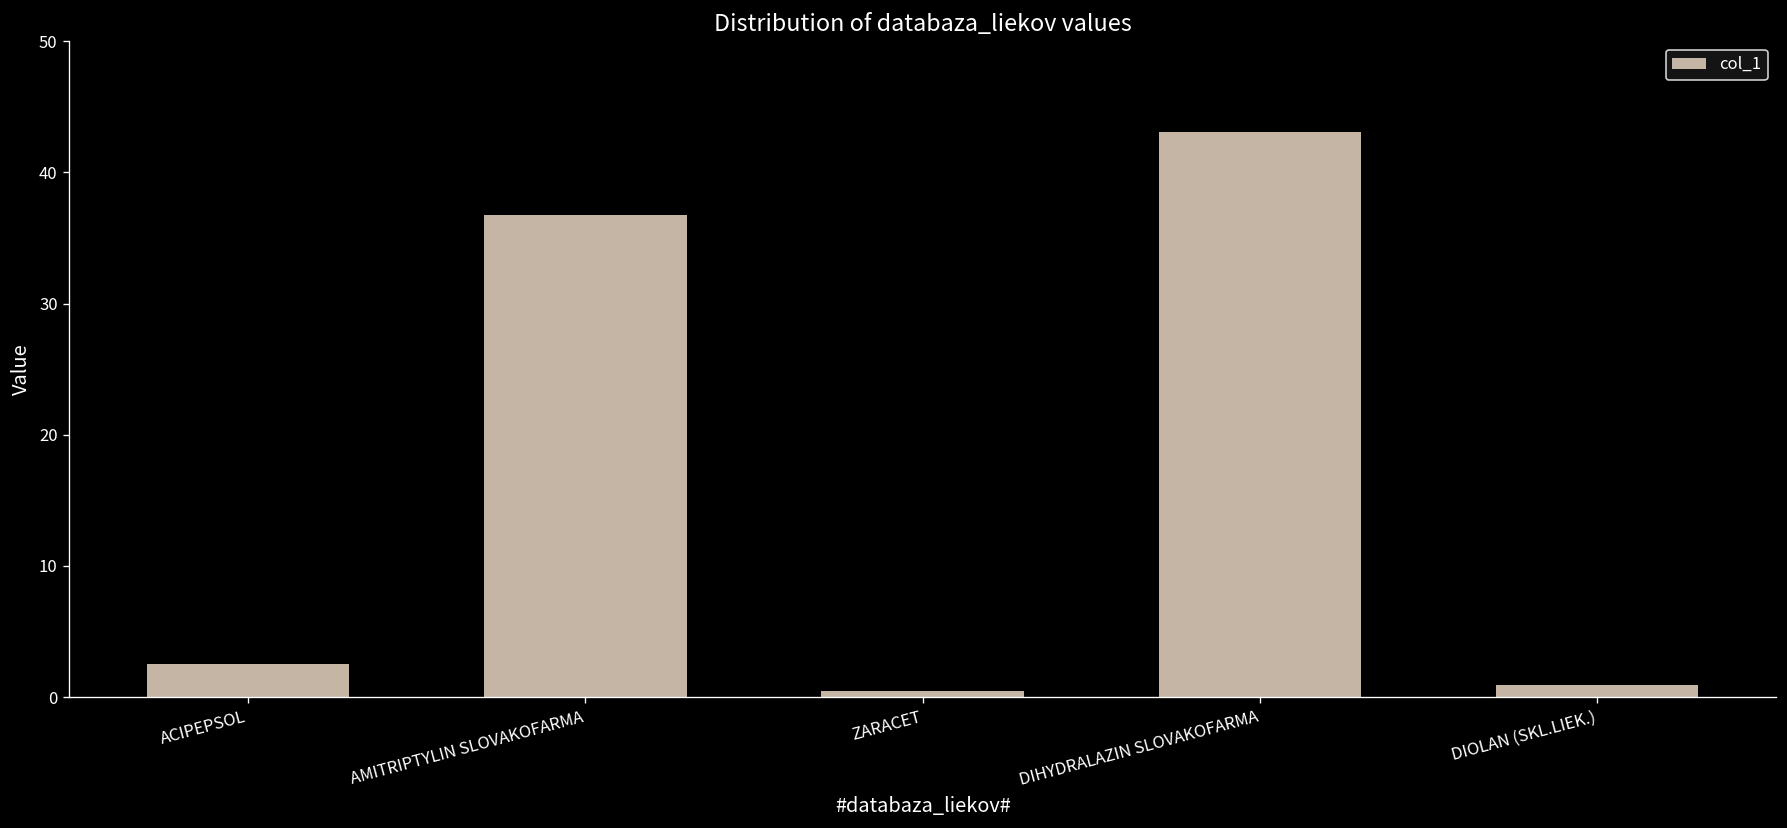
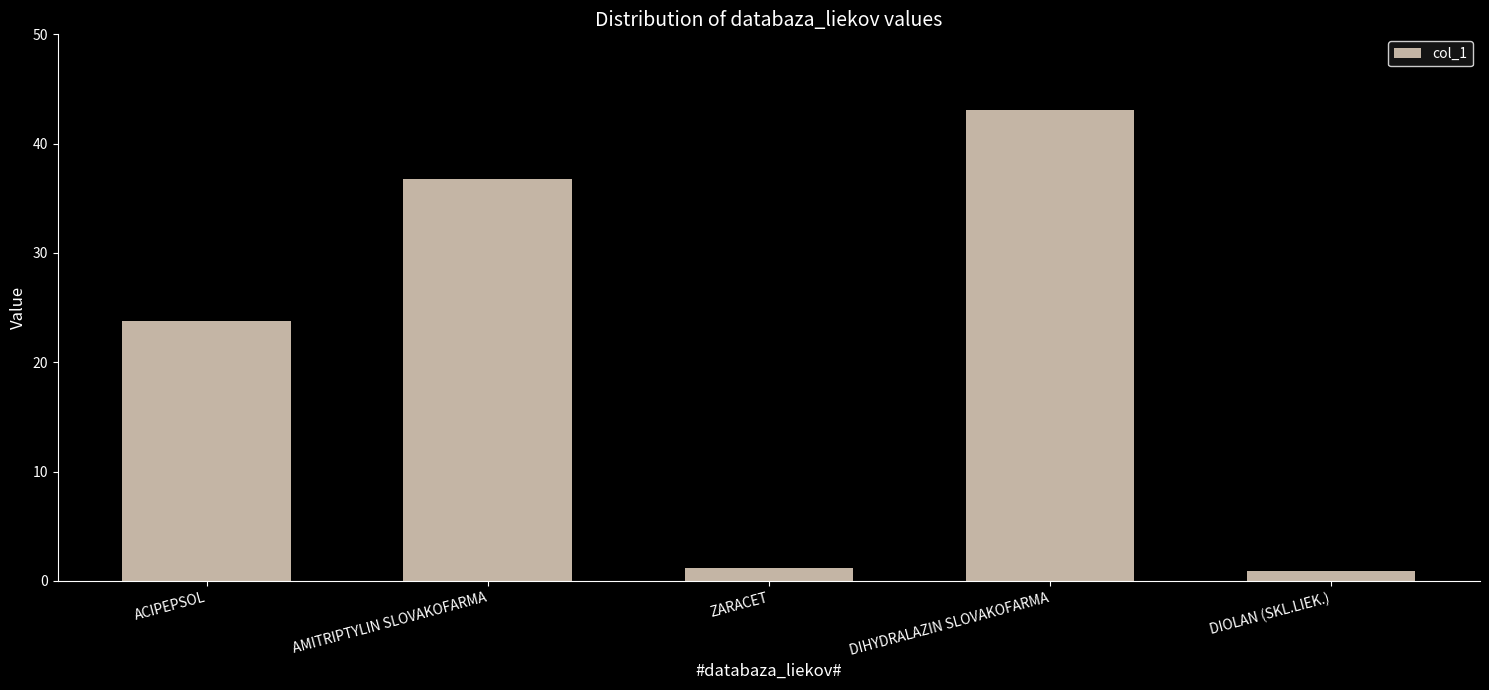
  {
-   "ACIPEPSOL": 2.5,
+   "ACIPEPSOL": 23.8,
    "AMITRIPTYLIN SLOVAKOFARMA": 36.7,
-   "ZARACET": 0.5,
+   "ZARACET": 1.2,
    "DIHYDRALAZIN SLOVAKOFARMA": 43.1,
    "DIOLAN (SKL.LIEK.)": 0.9
  }
